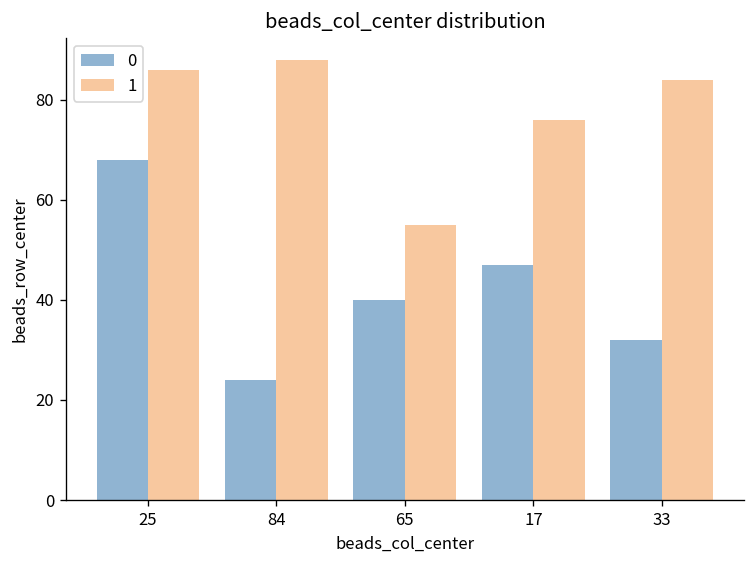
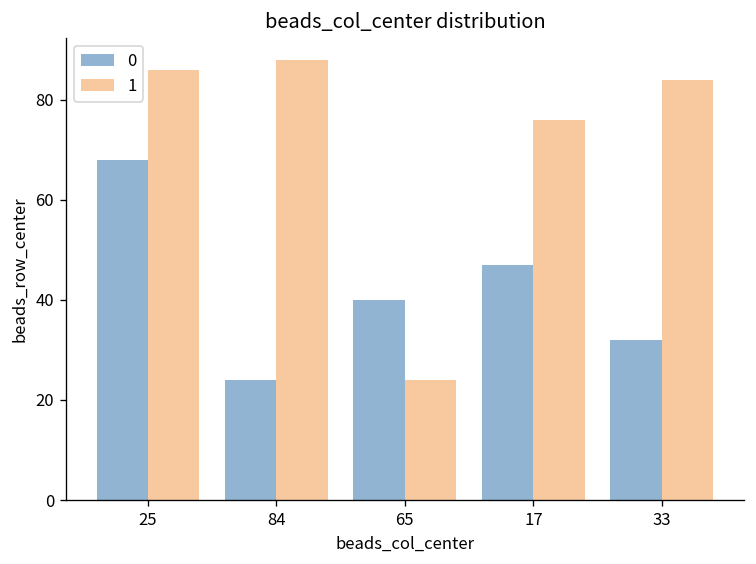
  {
    "0": {
      "25": 68,
      "84": 24,
      "65": 40,
      "17": 47,
      "33": 32
    },
    "1": {
      "25": 86,
      "84": 88,
-     "65": 55,
+     "65": 24,
      "17": 76,
      "33": 84
    }
  }
